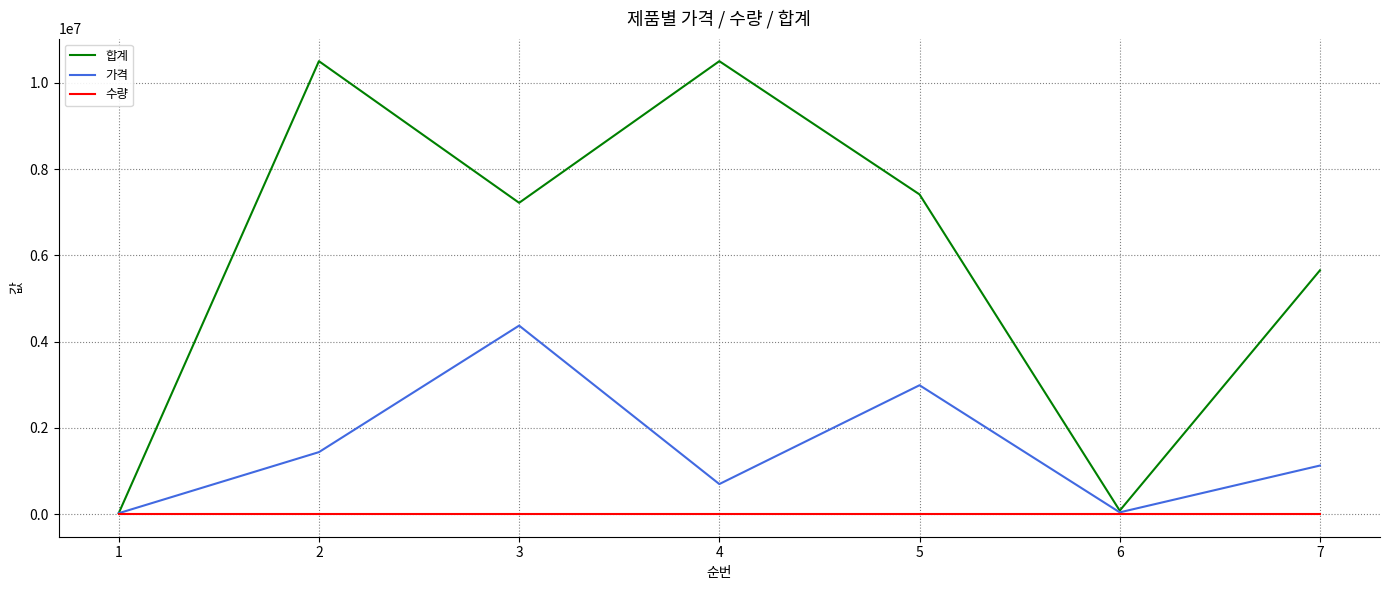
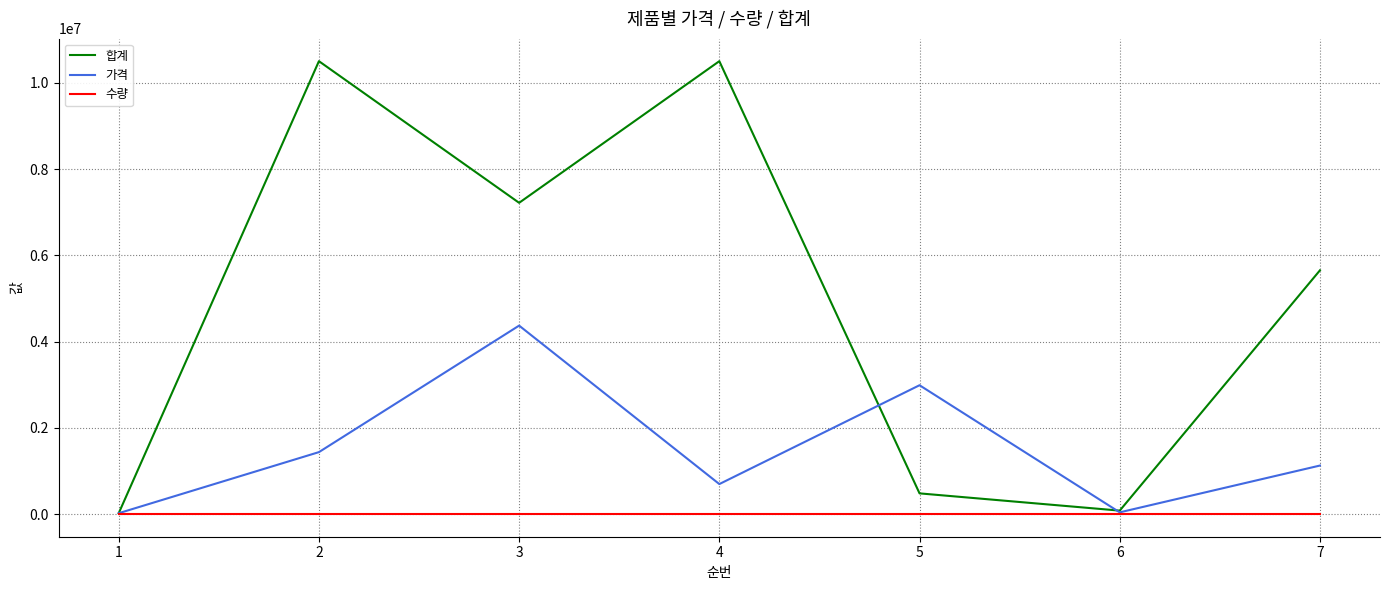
  {
    "합계": {
      "2": 10500000,
      "3": 7200000,
      "4": 10500000,
-     "5": 7400000,
+     "5": 500000,
      "7": 5700000
    },
    "가격": {
      "2": 1400000,
      "3": 4400000,
      "4": 700000,
      "5": 3000000,
      "7": 1100000
    },
    "수량": {
      "2": 0,
      "3": 0,
      "4": 0,
      "5": 0,
      "7": 0
    }
  }
